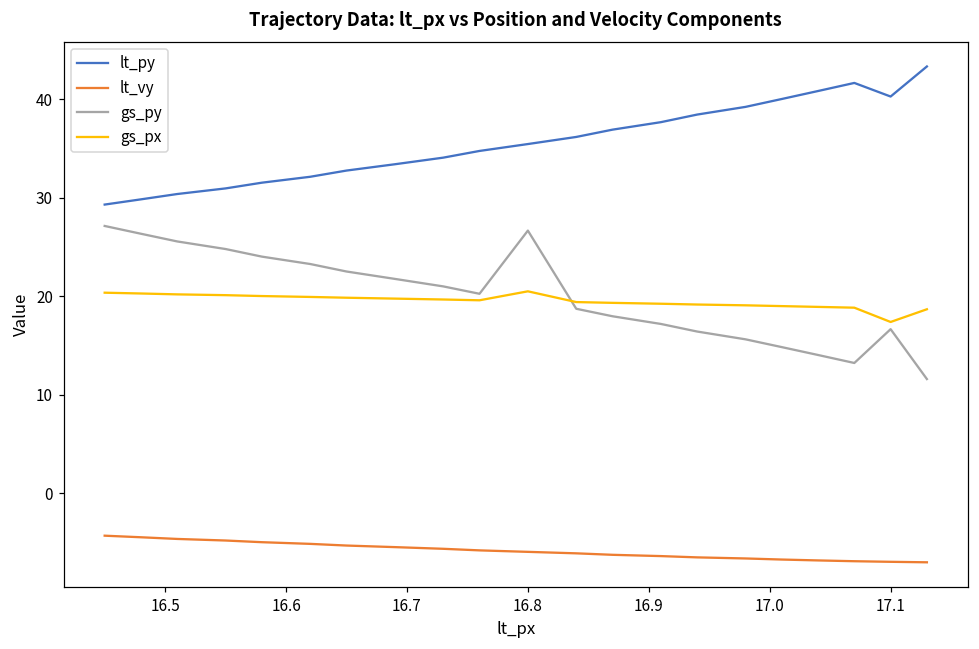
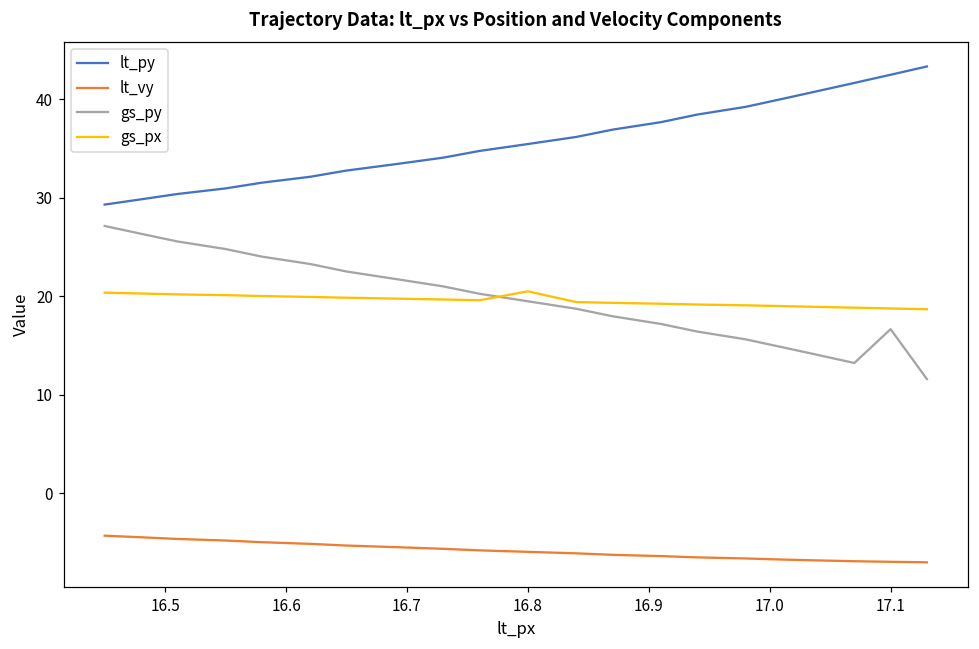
  {
    "lt_py": {
      "16.8": 35,
-     "17.1": 40
+     "17.1": 42
    },
    "lt_vy": {
      "16.8": -6,
      "17.1": -7
    },
    "gs_py": {
-     "16.8": 27,
+     "16.8": 19,
      "17.1": 17
    },
    "gs_px": {
      "16.8": 21,
-     "17.1": 17
+     "17.1": 19
    }
  }
